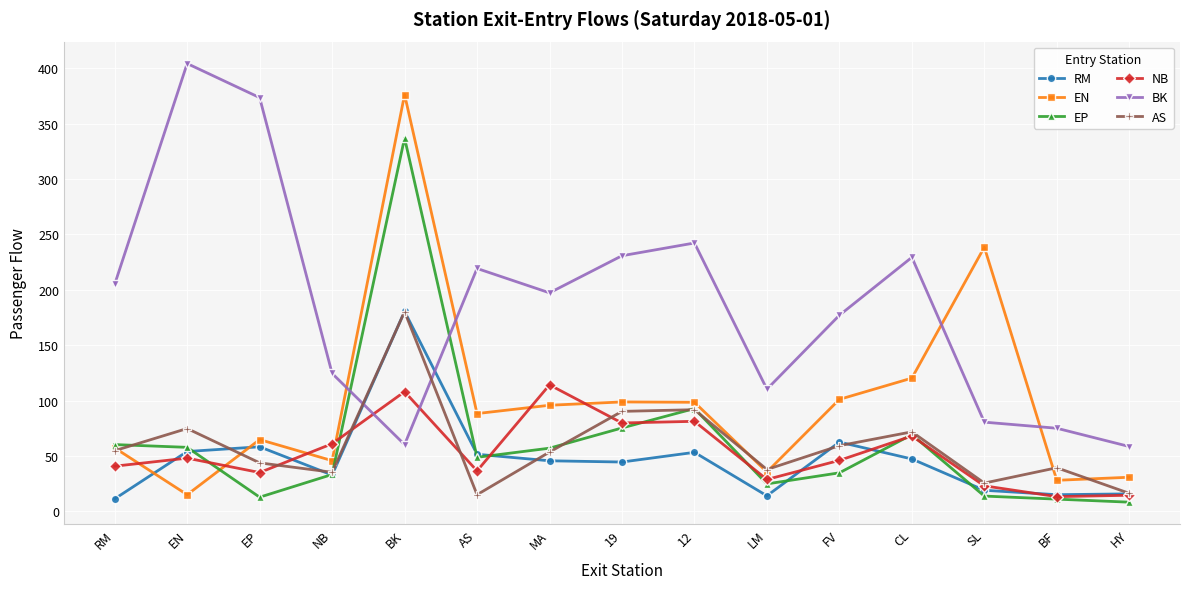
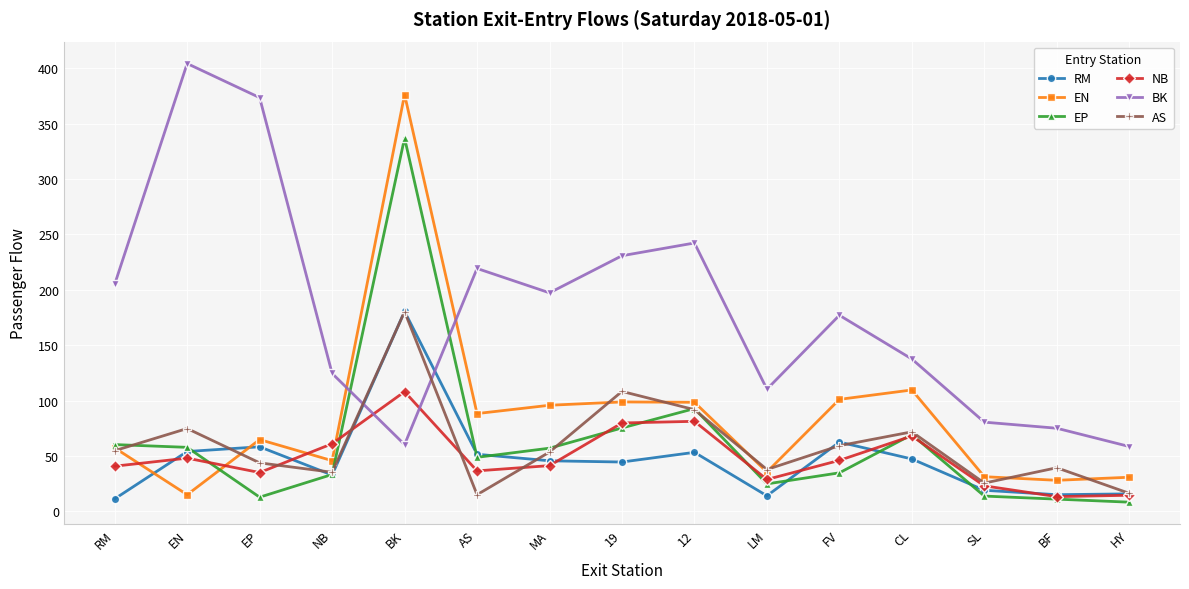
  {
    "RM": {
      "RM": 11,
      "EN": 54,
      "EP": 58,
      "AS": 52,
      "MA": 46,
      "19": 45,
      "12": 53,
      "LM": 14,
      "FV": 63,
      "CL": 47,
      "SL": 19
    },
    "EN": {
      "RM": 57,
      "EN": 15,
      "EP": 65,
      "NB": 46,
      "BK": 376,
      "AS": 88,
      "MA": 96,
      "19": 99,
      "12": 98,
      "FV": 101,
-     "CL": 120,
-     "SL": 238,
+     "CL": 110,
+     "SL": 31,
      "BF": 28,
      "HY": 31
    },
    "EP": {
      "RM": 60,
      "EN": 58,
      "EP": 13,
      "BK": 337,
      "AS": 49,
      "MA": 57,
      "19": 75,
      "LM": 25,
      "FV": 35,
      "SL": 14,
      "HY": 8
    },
    "NB": {
      "RM": 41,
      "EN": 48,
      "EP": 35,
      "NB": 61,
      "BK": 108,
      "AS": 37,
-     "MA": 114,
+     "MA": 41,
      "19": 80,
      "12": 81,
      "LM": 29,
      "FV": 46,
      "SL": 23
    },
    "BK": {
      "RM": 205,
      "EN": 404,
      "EP": 374,
      "NB": 125,
      "BK": 60,
      "AS": 219,
      "MA": 197,
      "19": 231,
      "12": 242,
      "LM": 110,
      "FV": 177,
-     "CL": 229,
+     "CL": 138,
      "SL": 81,
      "BF": 75,
      "HY": 59
    },
    "AS": {
      "RM": 55,
      "EN": 75,
      "EP": 44,
      "AS": 15,
      "MA": 54,
-     "19": 90,
+     "19": 108,
      "FV": 59,
      "CL": 72,
      "SL": 26,
      "BF": 39
    }
  }
